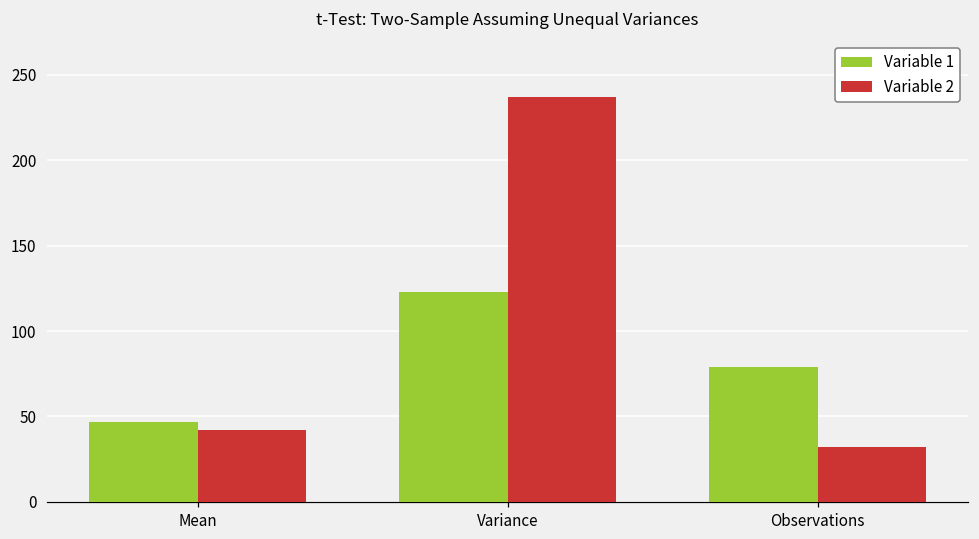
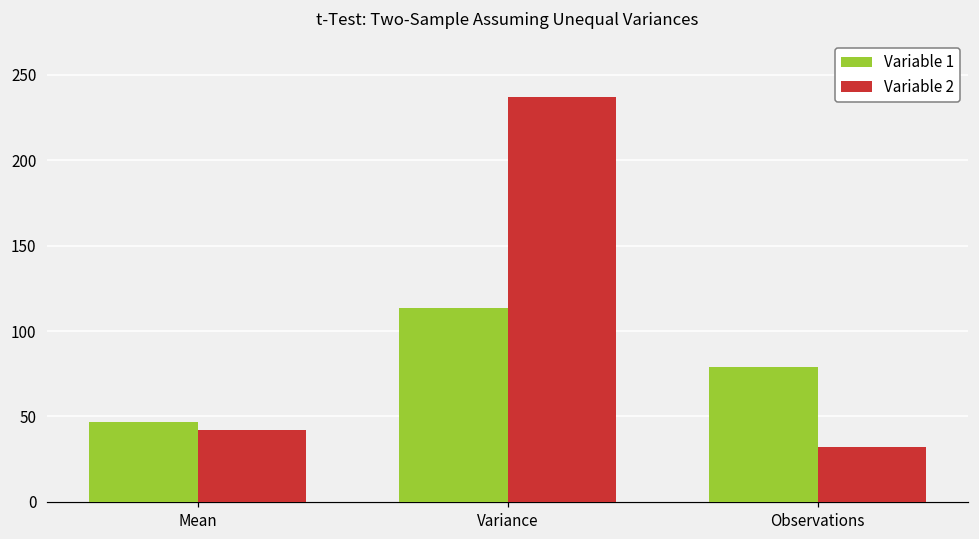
  {
    "Variable 1": {
      "Mean": 47,
-     "Variance": 123,
+     "Variance": 113,
      "Observations": 79
    },
    "Variable 2": {
      "Mean": 42,
      "Variance": 237,
      "Observations": 32
    }
  }
